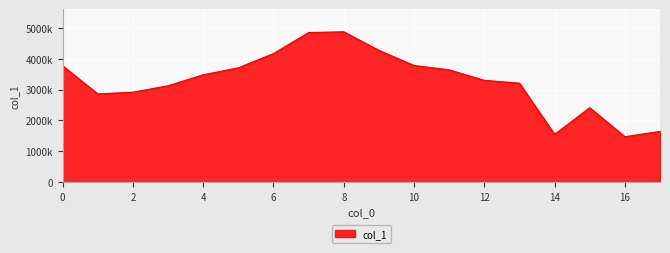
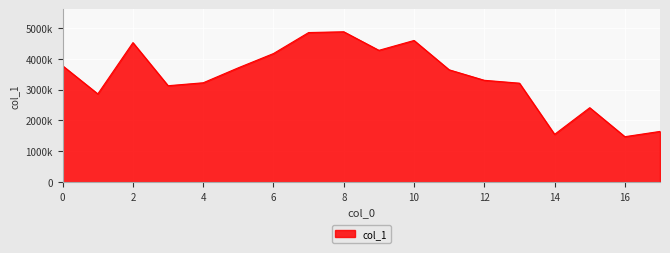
  {
    "0": 3800000,
-   "2": 2900000,
-   "4": 3500000,
+   "2": 4500000,
+   "4": 3200000,
    "6": 4200000,
    "8": 4900000,
-   "10": 3800000,
+   "10": 4600000,
    "12": 3300000,
    "14": 1500000,
    "16": 1500000
  }
